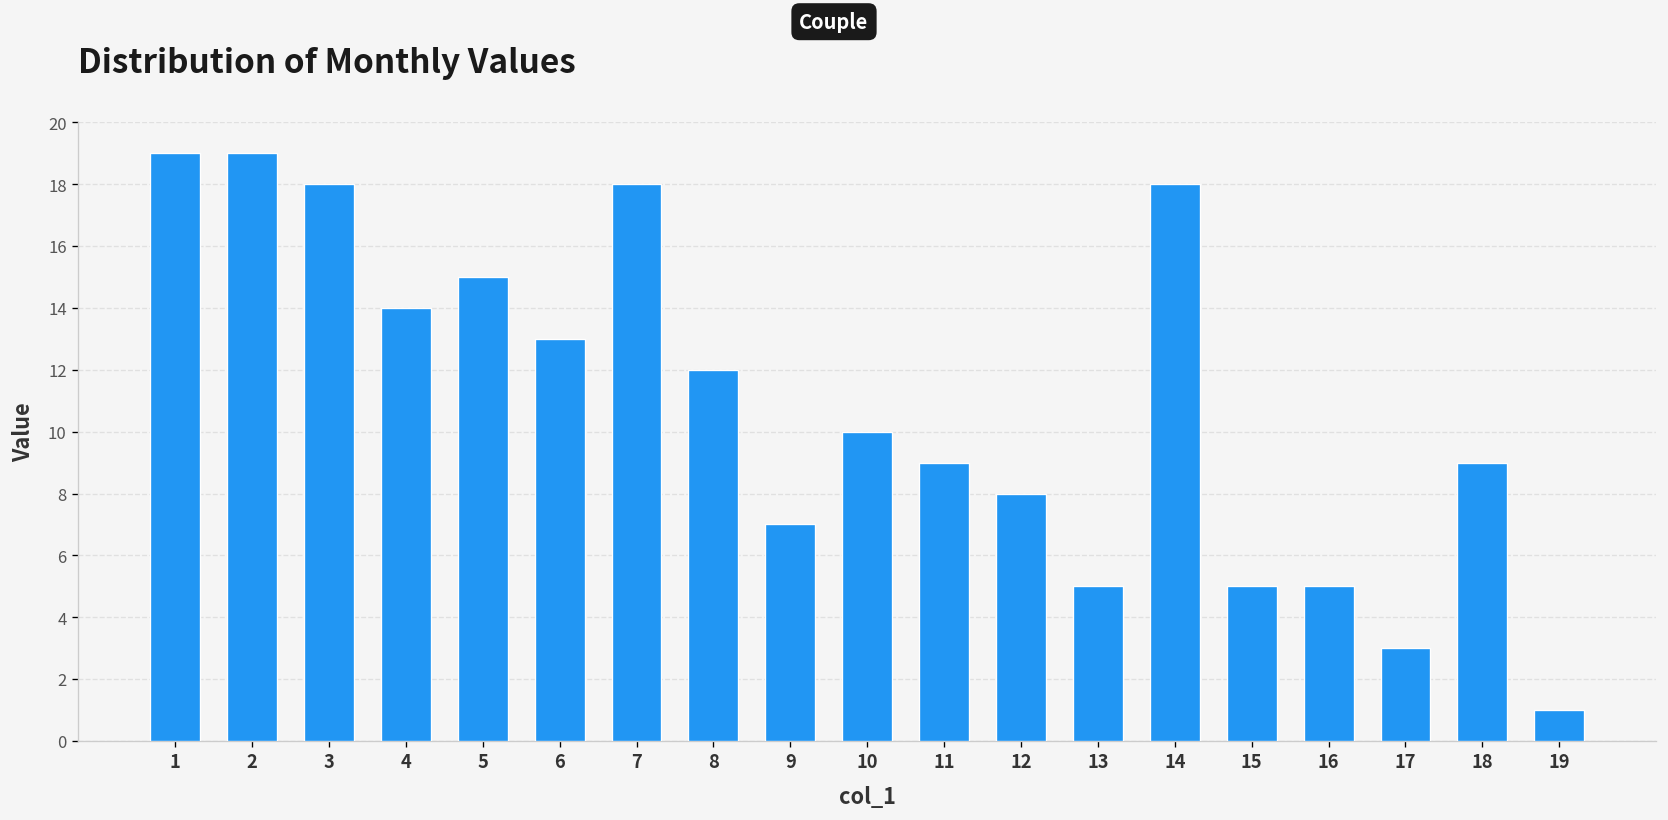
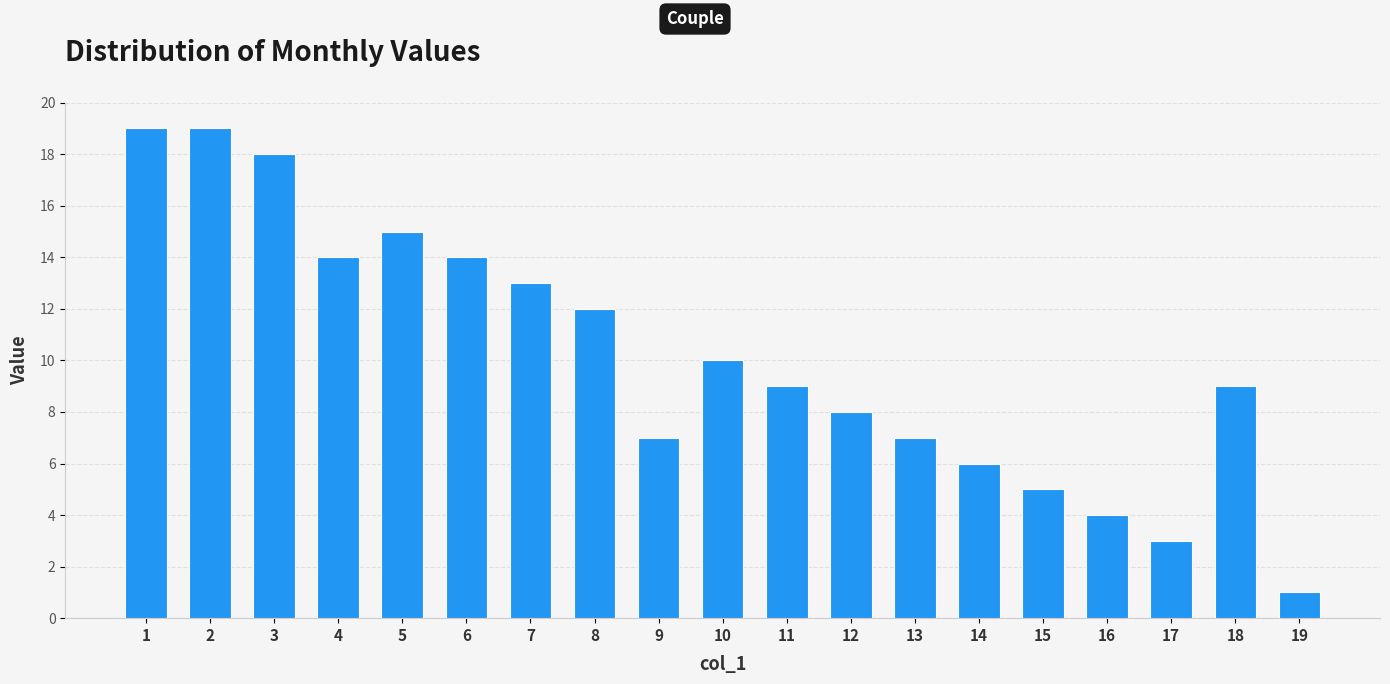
  {
    "1": 19,
    "2": 19,
    "3": 18,
    "4": 14,
    "5": 15,
-   "6": 13,
-   "7": 18,
+   "6": 14,
+   "7": 13,
    "8": 12,
    "9": 7,
    "10": 10,
    "11": 9,
    "12": 8,
-   "13": 5,
-   "14": 18,
+   "13": 7,
+   "14": 6,
    "15": 5,
-   "16": 5,
+   "16": 4,
    "17": 3,
    "18": 9,
    "19": 1
  }
